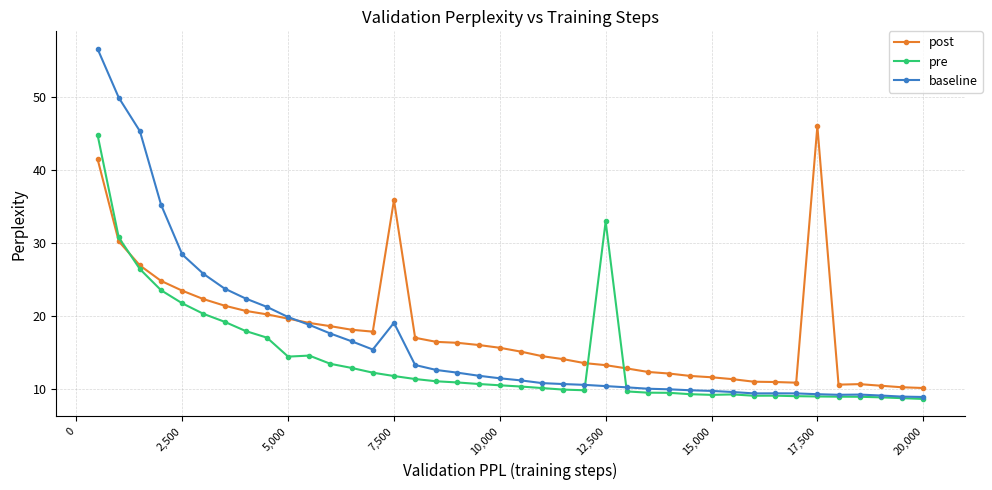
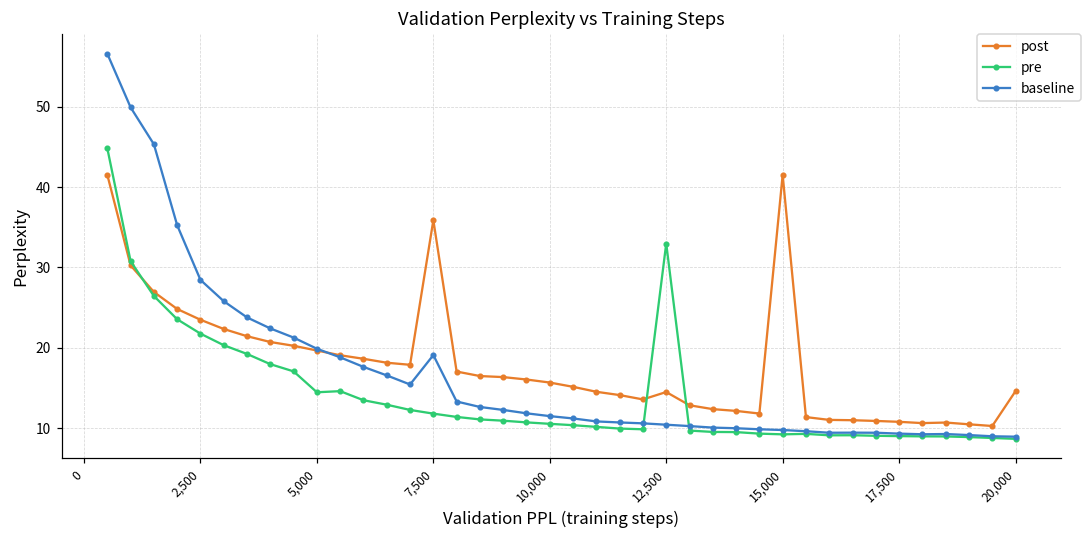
  {
    "post": {
      "2,500": 23,
      "7,500": 36,
      "10,000": 16,
-     "12,500": 13,
-     "15,000": 12,
-     "17,500": 46,
-     "20,000": 10
+     "12,500": 14,
+     "15,000": 42,
+     "17,500": 11,
+     "20,000": 15
    },
    "pre": {
      "2,500": 22,
      "5,000": 14,
      "7,500": 12,
      "10,000": 11,
      "12,500": 33,
      "15,000": 9
    },
    "baseline": {
      "2,500": 28,
      "7,500": 19,
      "10,000": 11,
      "12,500": 10,
      "15,000": 10
    }
  }
